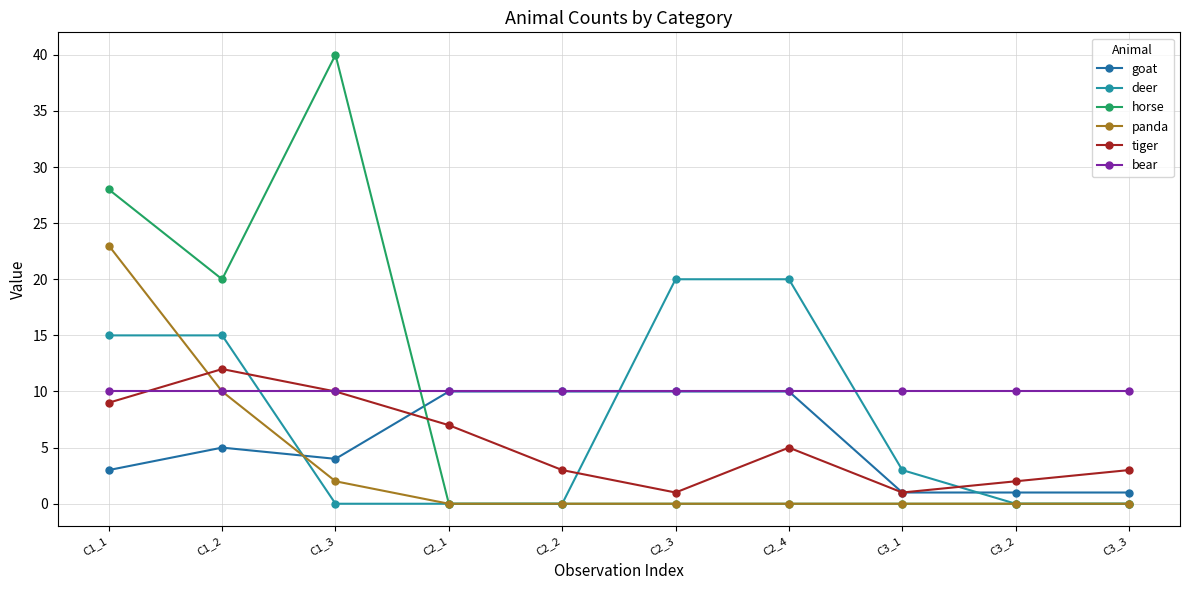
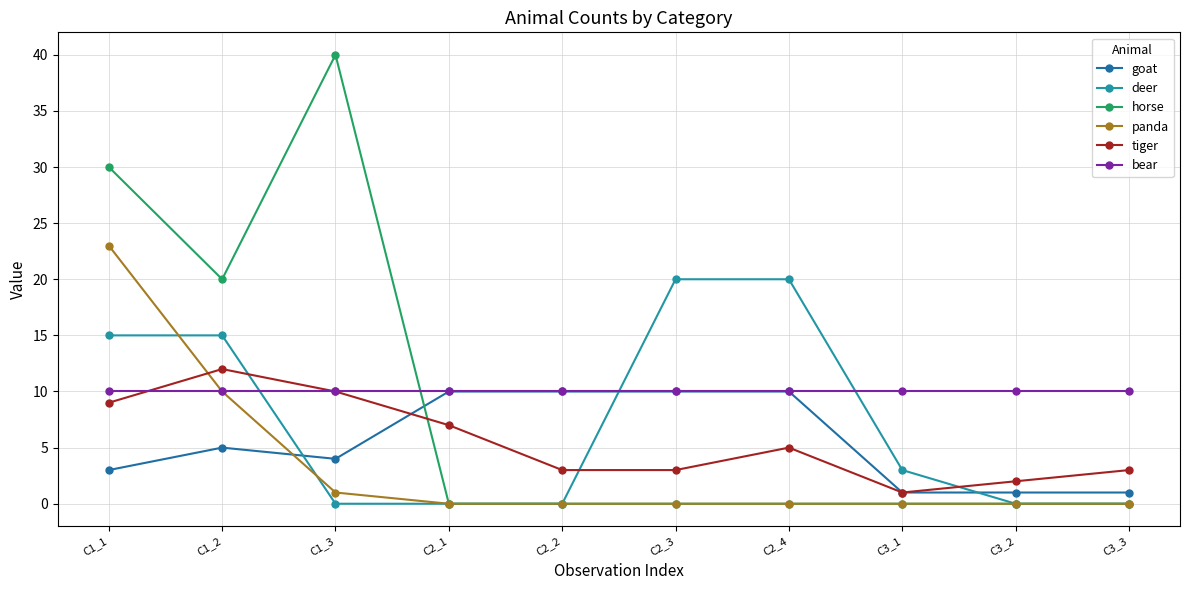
  {
    "horse": {
-     "C1_1": 28,
+     "C1_1": 30,
      "C1_2": 20,
      "C1_3": 40
    },
    "panda": {
      "C1_1": 23,
-     "C1_3": 2
+     "C1_3": 1
    },
    "tiger": {
      "C1_1": 9,
      "C1_2": 12,
      "C2_1": 7,
      "C2_2": 3,
-     "C2_3": 1,
+     "C2_3": 3,
      "C2_4": 5,
      "C3_2": 2,
      "C3_3": 3
    },
    "bear": {
      "C1_1": 10,
      "C3_1": 10,
      "C3_2": 10,
      "C3_3": 10
    }
  }
